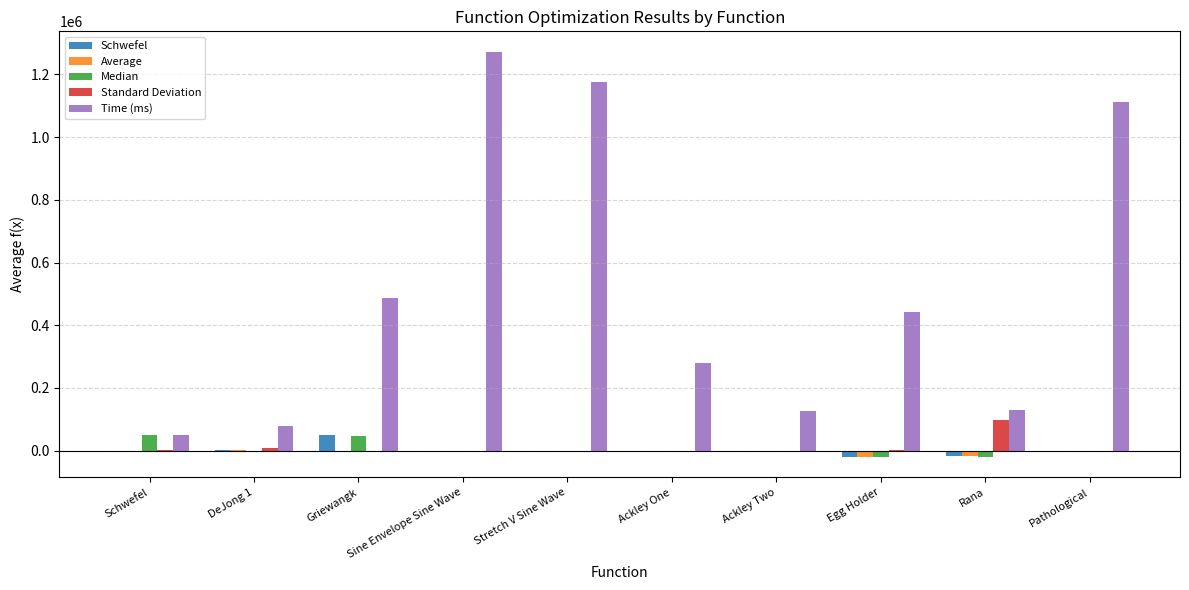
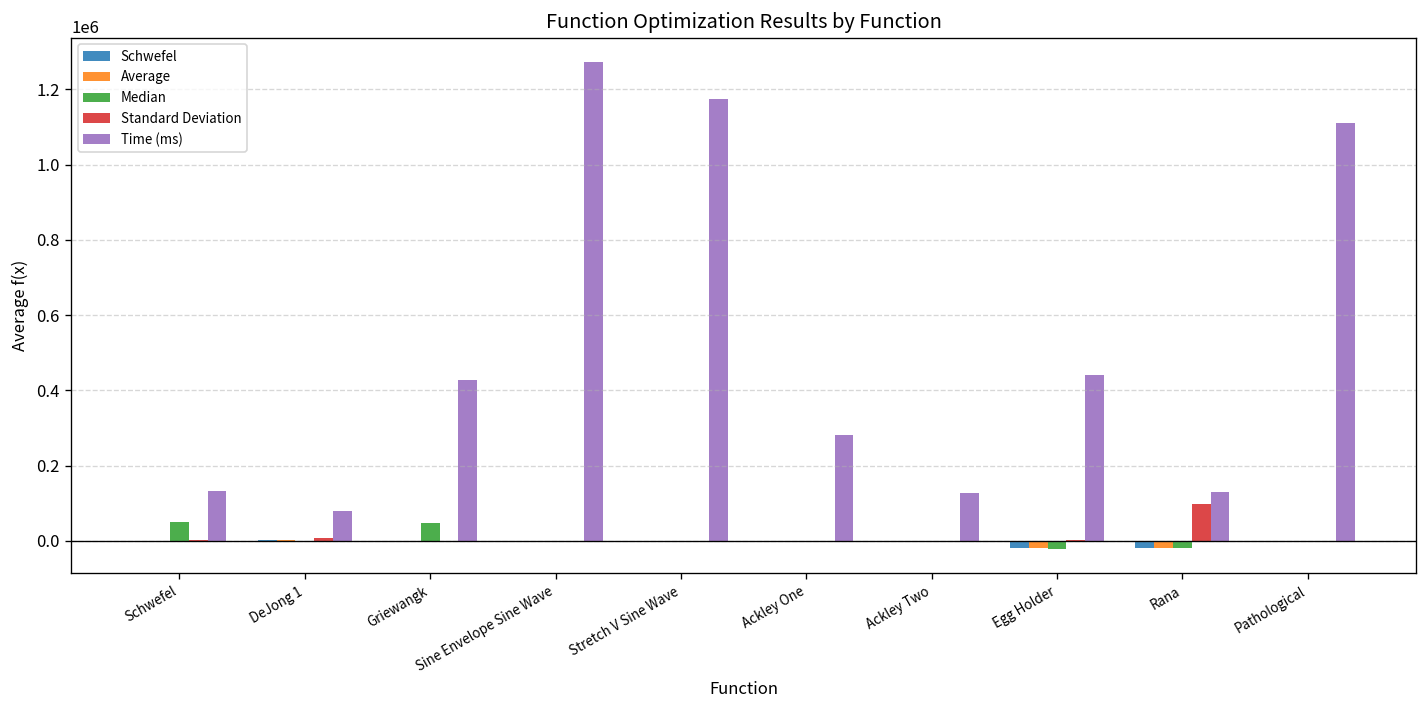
  {
    "Schwefel": {
-     "Griewangk": 50000,
+     "Griewangk": 0,
      "Egg Holder": -20000,
      "Rana": -20000
    },
    "Average": {
      "Egg Holder": -20000,
      "Rana": -20000
    },
    "Median": {
      "Schwefel": 50000,
      "DeJong 1": 0,
      "Griewangk": 50000,
      "Egg Holder": -20000,
      "Rana": -20000
    },
    "Standard Deviation": {
      "DeJong 1": 10000,
      "Rana": 100000
    },
    "Time (ms)": {
-     "Schwefel": 50000,
+     "Schwefel": 130000,
      "DeJong 1": 80000,
-     "Griewangk": 490000,
+     "Griewangk": 430000,
      "Sine Envelope Sine Wave": 1270000,
      "Stretch V Sine Wave": 1180000,
      "Ackley One": 280000,
      "Ackley Two": 130000,
      "Egg Holder": 440000,
      "Rana": 130000,
      "Pathological": 1110000
    }
  }
